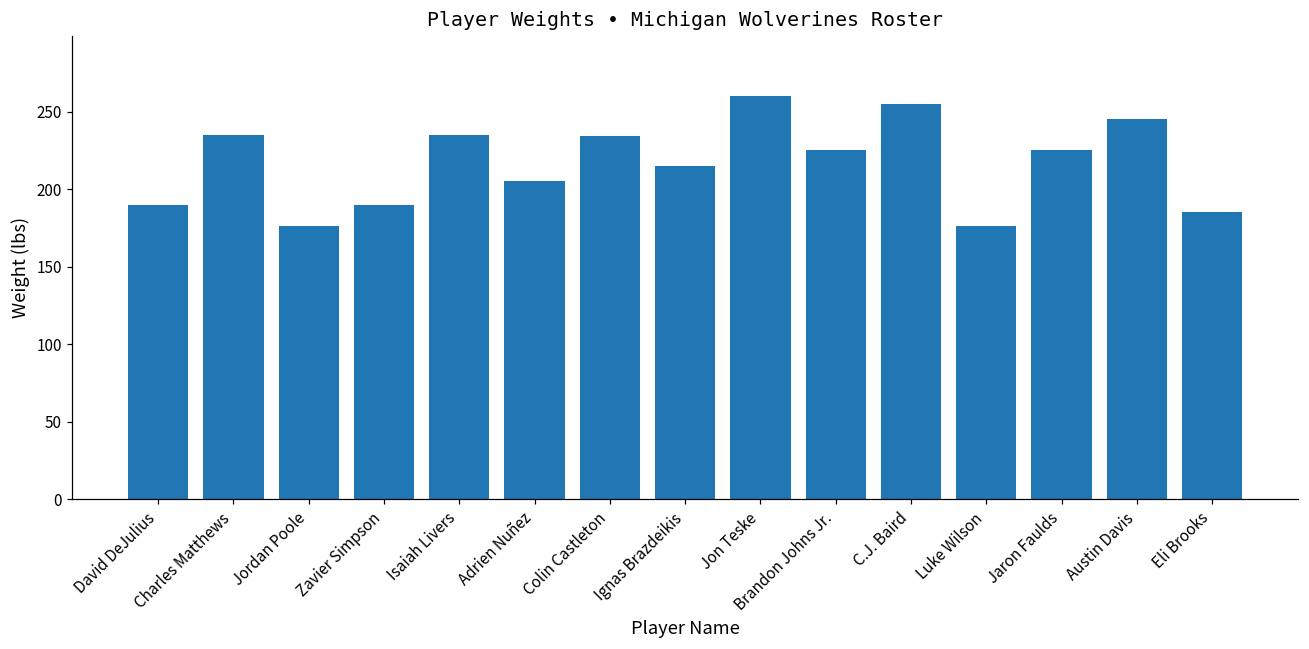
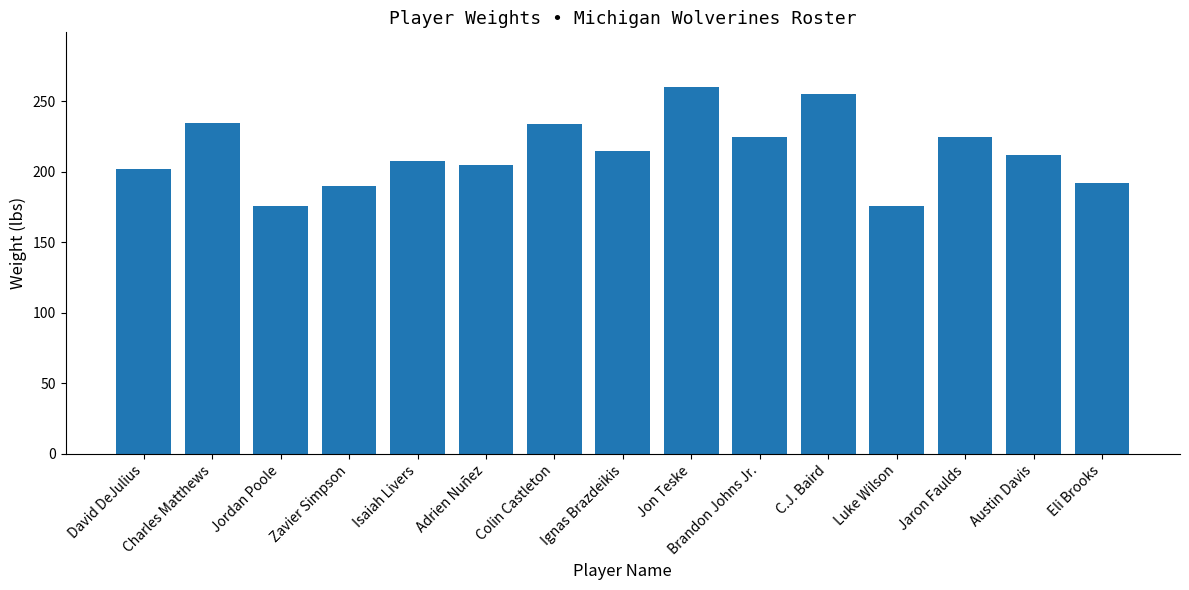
  {
-   "David DeJulius": 190,
+   "David DeJulius": 202,
    "Charles Matthews": 235,
    "Jordan Poole": 176,
    "Zavier Simpson": 190,
-   "Isaiah Livers": 235,
+   "Isaiah Livers": 208,
    "Adrien Nuñez": 205,
    "Colin Castleton": 234,
    "Ignas Brazdeikis": 215,
    "Jon Teske": 260,
    "Brandon Johns Jr.": 225,
    "C.J. Baird": 255,
    "Luke Wilson": 176,
    "Jaron Faulds": 225,
-   "Austin Davis": 245,
-   "Eli Brooks": 185
+   "Austin Davis": 212,
+   "Eli Brooks": 192
  }
